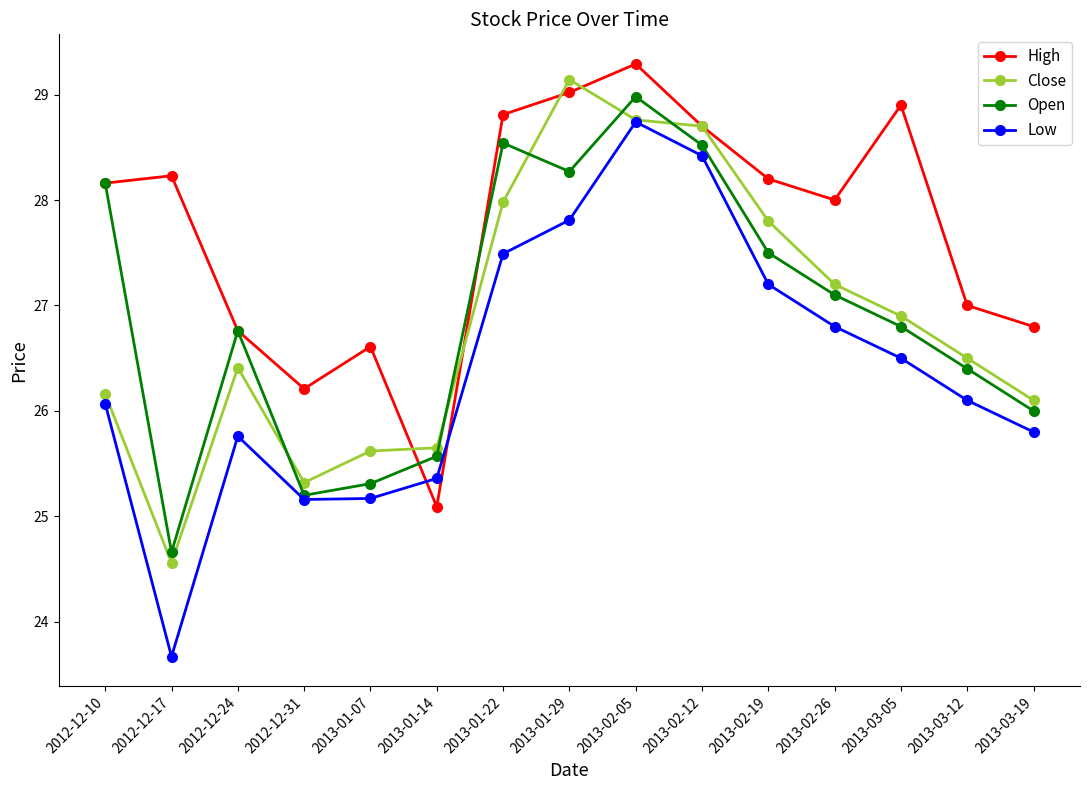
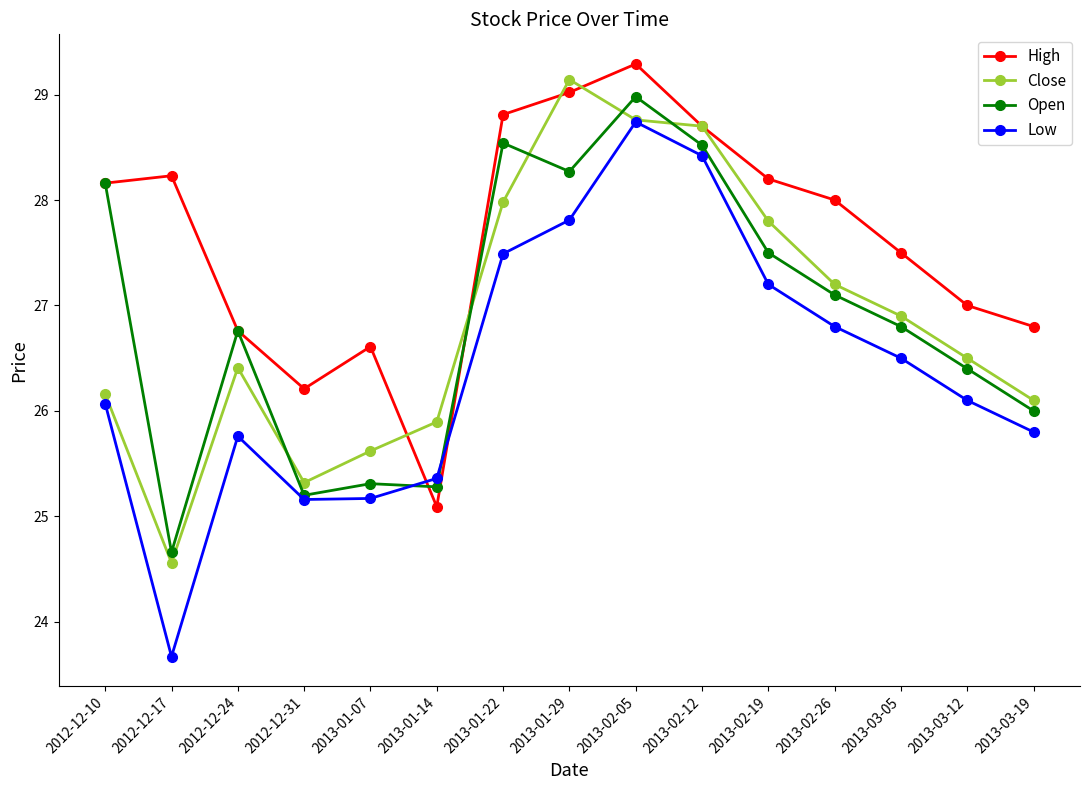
  {
    "High": {
      "2012-12-17": 28.23,
      "2012-12-31": 26.2,
      "2013-01-07": 26.6,
      "2013-01-14": 25.1,
      "2013-01-22": 28.8,
      "2013-01-29": 29.0,
      "2013-02-05": 29.3,
      "2013-02-19": 28.2,
      "2013-02-26": 28.0,
-     "2013-03-05": 28.9,
+     "2013-03-05": 27.5,
      "2013-03-12": 27.0,
      "2013-03-19": 26.8
    },
    "Close": {
      "2012-12-10": 26.16,
      "2012-12-17": 24.56,
      "2012-12-24": 26.41,
      "2012-12-31": 25.32,
      "2013-01-07": 25.62,
-     "2013-01-14": 25.65,
+     "2013-01-14": 25.90,
      "2013-01-22": 27.98,
      "2013-01-29": 29.14,
      "2013-02-19": 27.80,
      "2013-02-26": 27.20,
      "2013-03-05": 26.90,
      "2013-03-12": 26.50,
      "2013-03-19": 26.10
    },
    "Open": {
      "2012-12-17": 24.66,
      "2012-12-31": 25.20,
      "2013-01-07": 25.31,
-     "2013-01-14": 25.57,
+     "2013-01-14": 25.28,
      "2013-01-22": 28.54,
      "2013-01-29": 28.27,
      "2013-02-05": 28.98,
      "2013-02-12": 28.52,
      "2013-02-19": 27.50,
      "2013-02-26": 27.10,
      "2013-03-05": 26.80,
      "2013-03-12": 26.40,
      "2013-03-19": 26.00
    },
    "Low": {
      "2012-12-10": 26.07,
      "2012-12-17": 23.67,
      "2012-12-24": 25.76,
      "2012-12-31": 25.16,
      "2013-01-07": 25.17,
      "2013-01-14": 25.36,
      "2013-01-22": 27.49,
      "2013-01-29": 27.81,
      "2013-02-12": 28.42,
      "2013-02-19": 27.20,
      "2013-02-26": 26.80,
      "2013-03-05": 26.50,
      "2013-03-12": 26.10,
      "2013-03-19": 25.80
    }
  }
